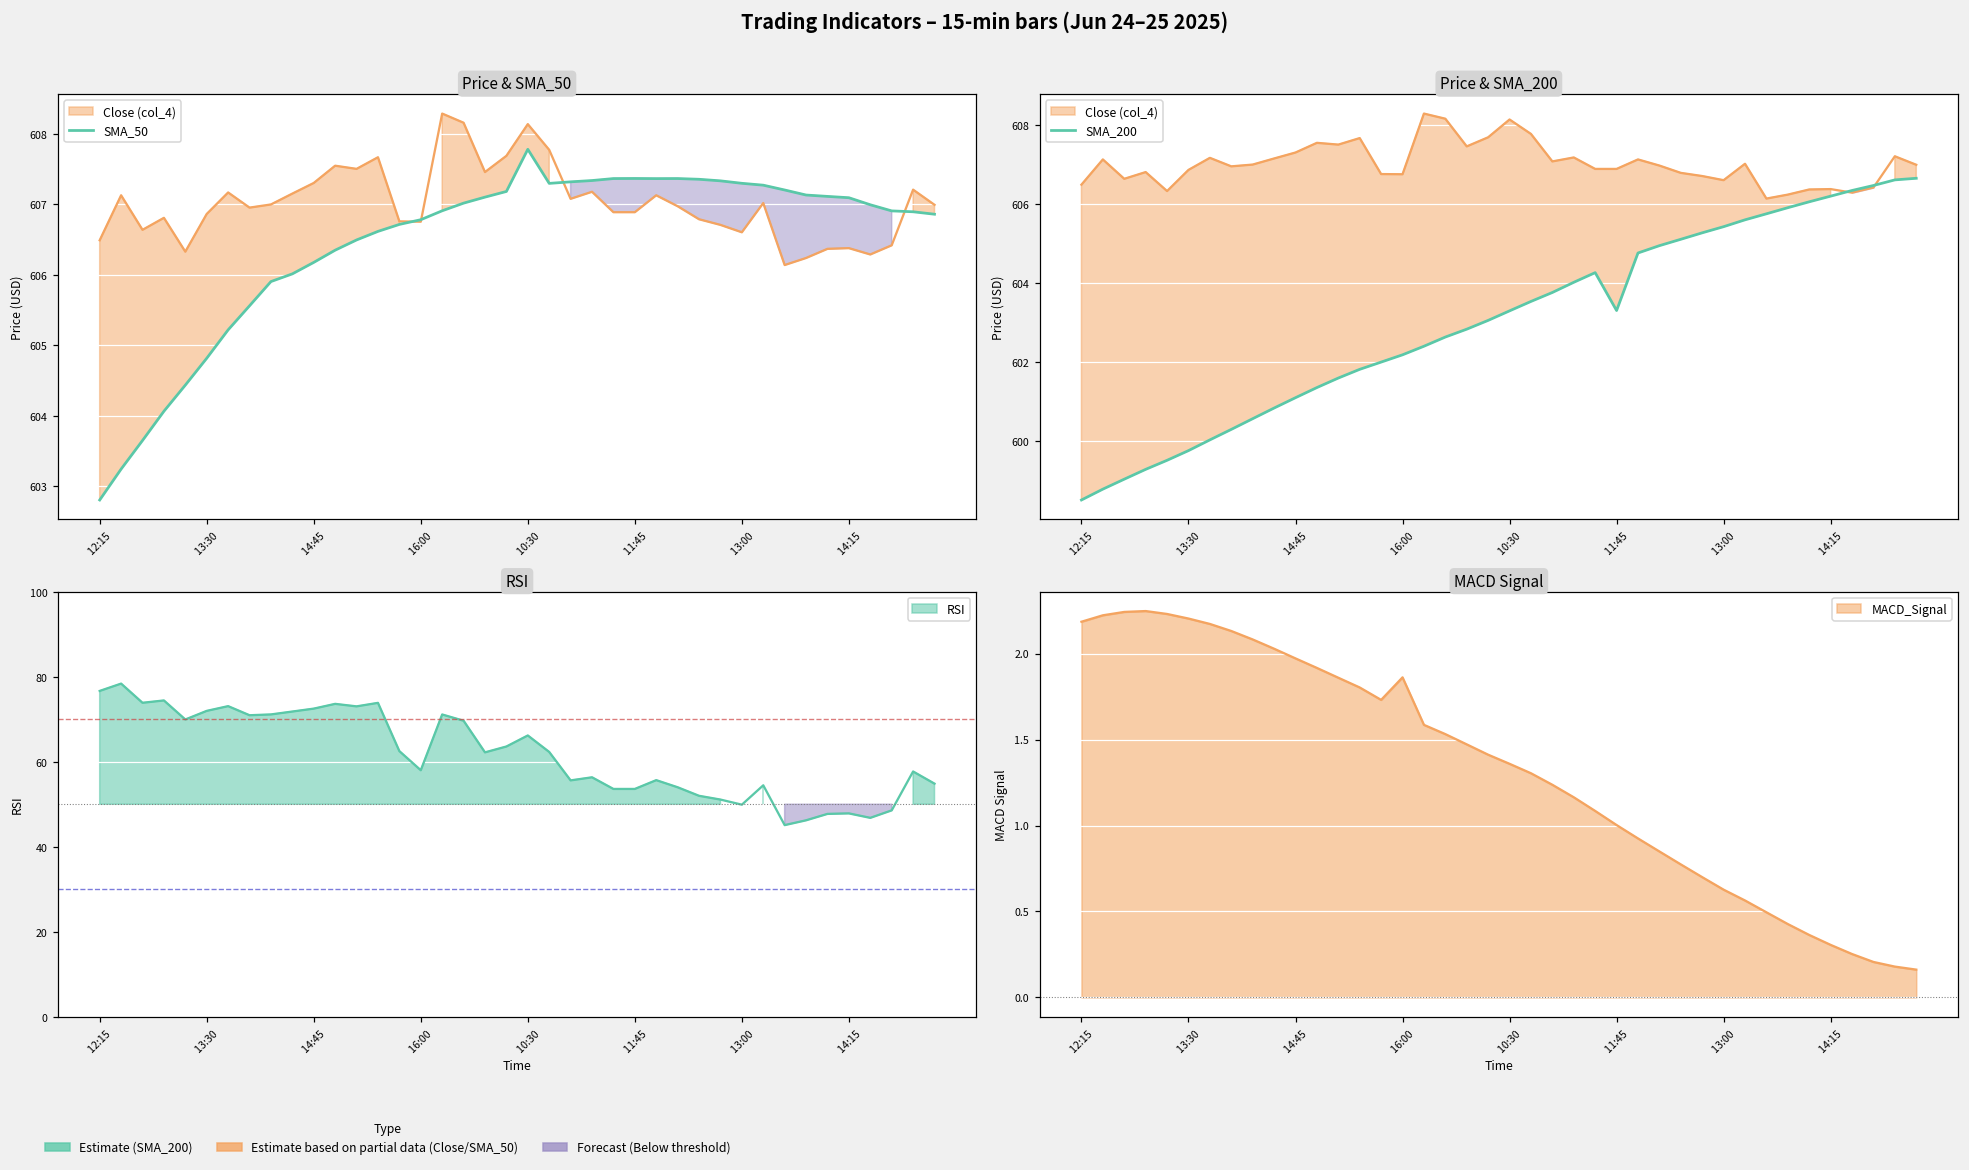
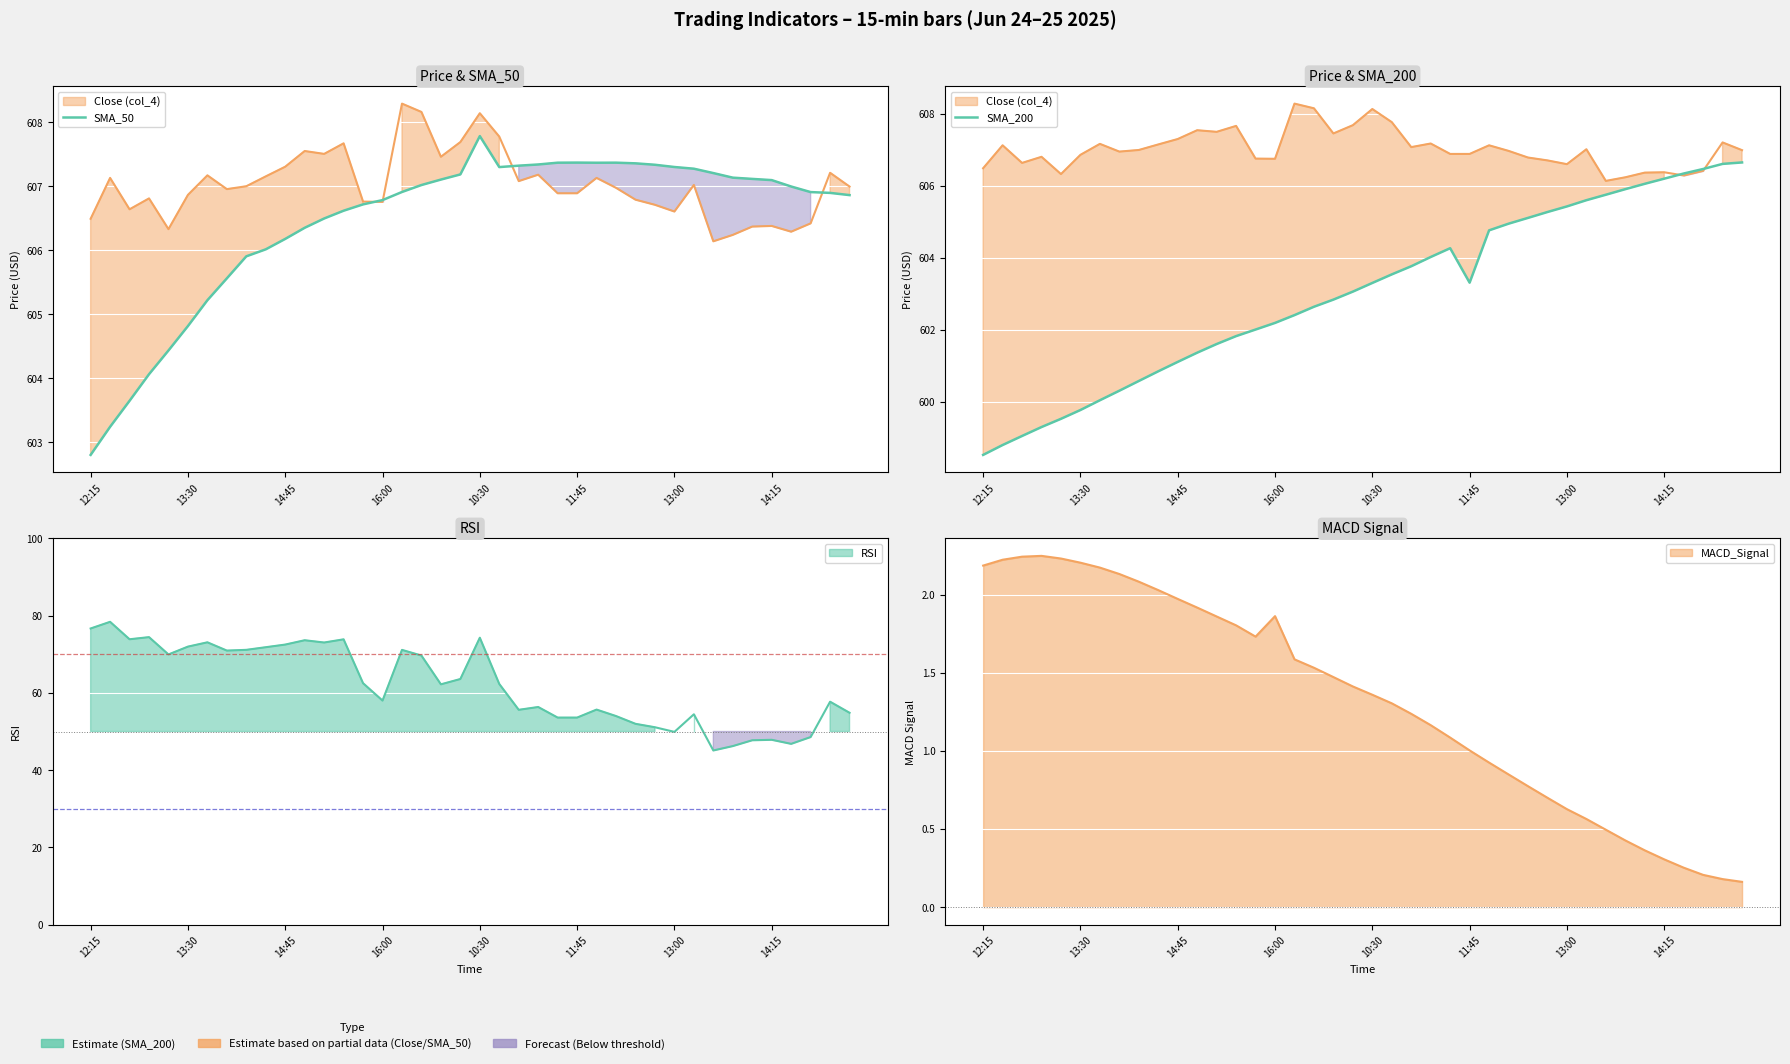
  {
    "Price & SMA_50": {
      "SMA_50": {
        "10:30": 607.8,
        "11:45": 607.4
      }
    },
    "Price & SMA_200": {
      "SMA_200": {
        "16:00": 602.2,
        "10:30": 603.3,
        "11:45": 603.3
      }
    },
    "RSI": {
      "16:00": 58,
-     "10:30": 66,
+     "10:30": 74,
      "11:45": 54
    },
    "MACD Signal": {
      "16:00": 1.86,
      "10:30": 1.36,
      "11:45": 1.00
    }
  }
